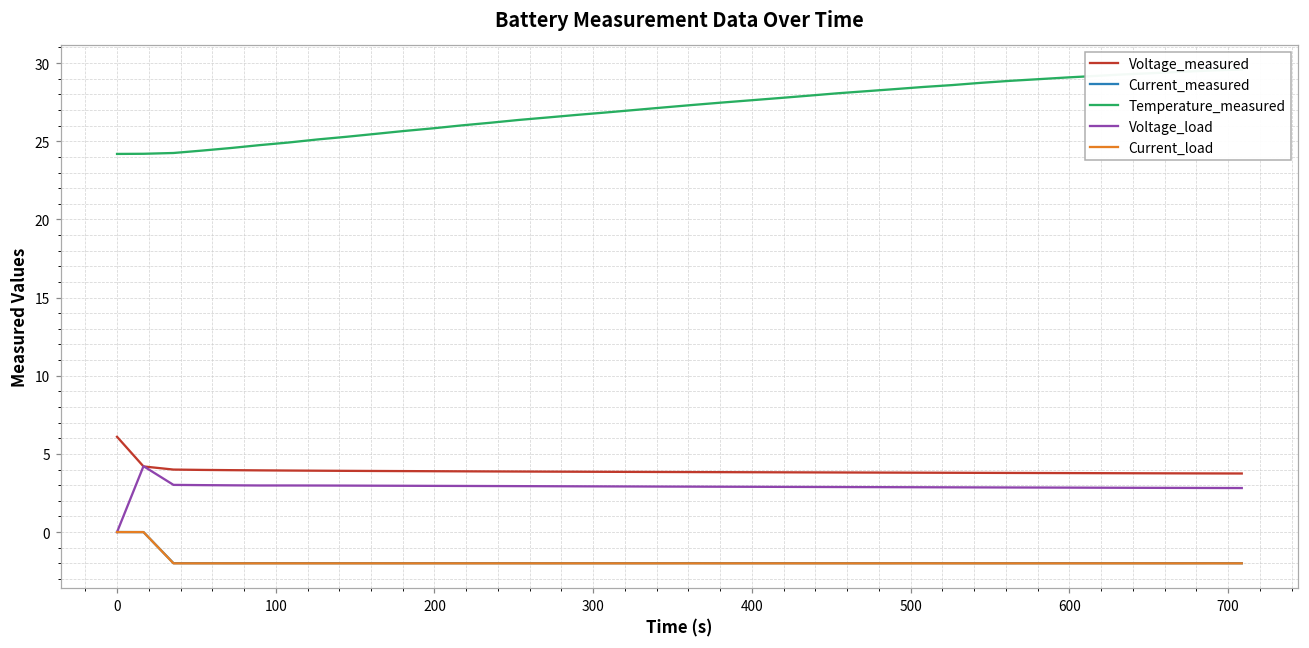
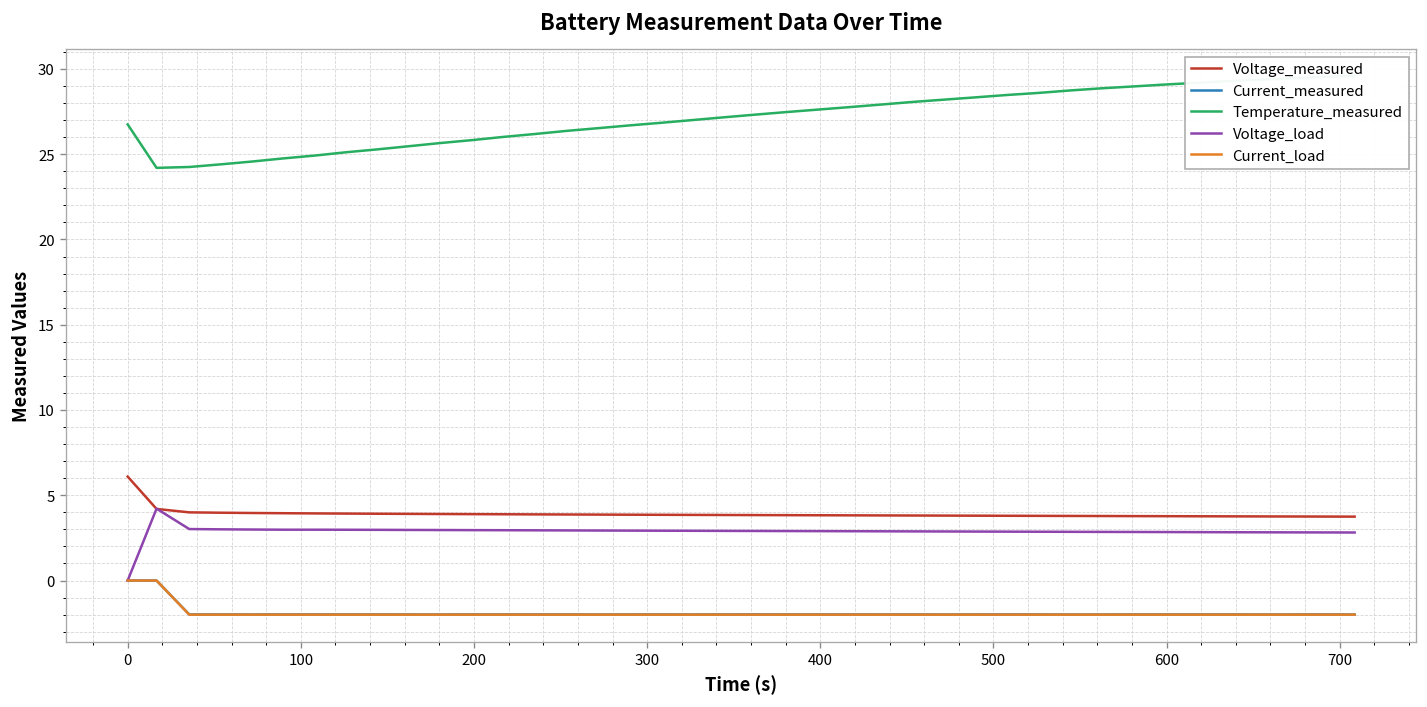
  {
    "Voltage_measured": {
      "0": 6.1
    },
    "Temperature_measured": {
-     "0": 24.2
+     "0": 26.7
    }
  }
